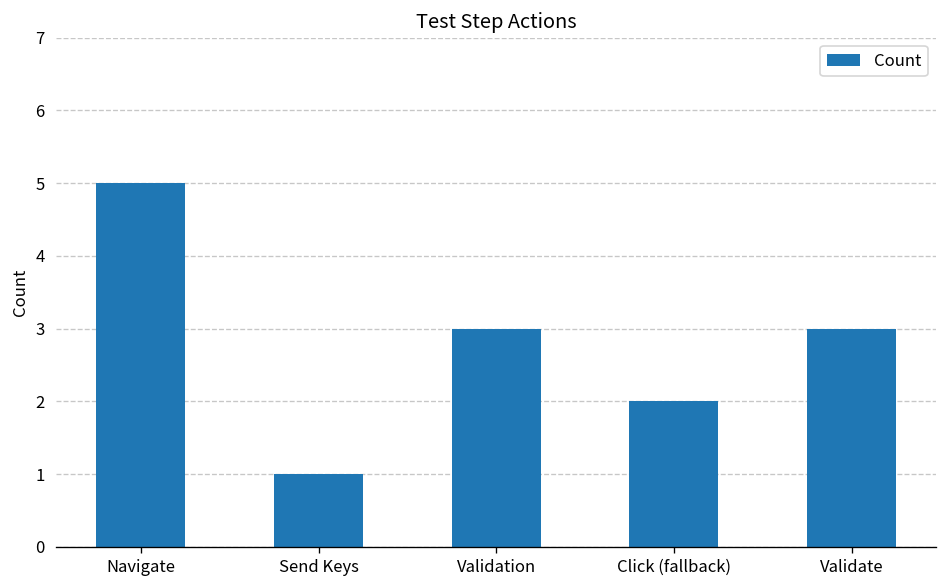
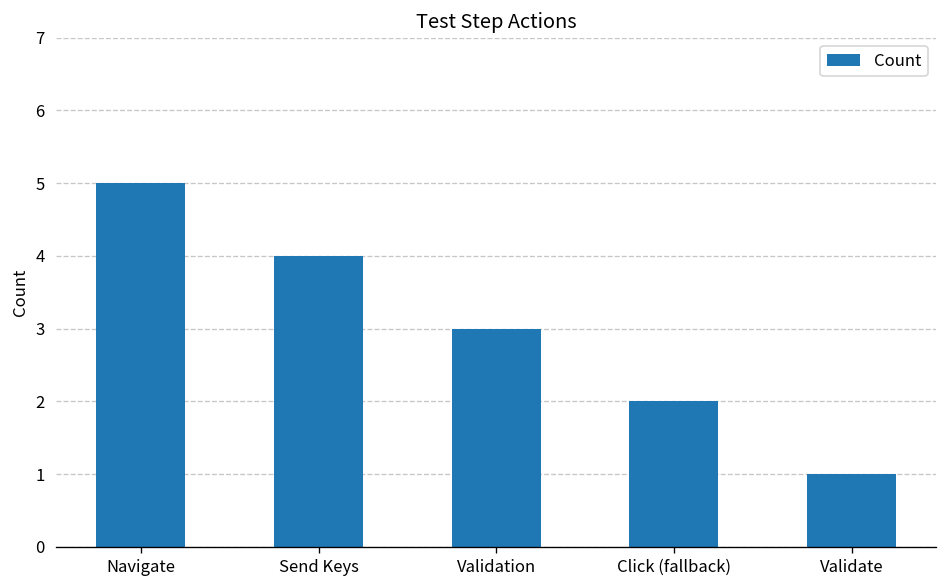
  {
    "Navigate": 5,
-   "Send Keys": 1,
+   "Send Keys": 4,
    "Validation": 3,
    "Click (fallback)": 2,
-   "Validate": 3
+   "Validate": 1
  }
